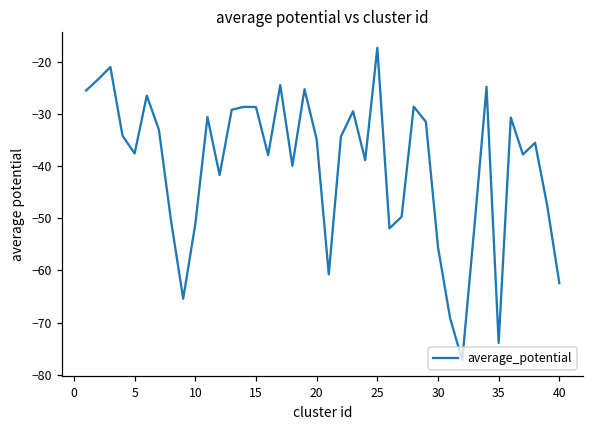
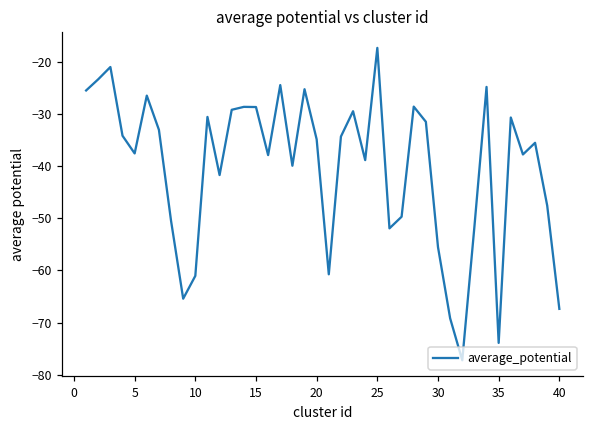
  {
    "5": -38,
-   "10": -51,
+   "10": -61,
    "15": -29,
    "20": -35,
    "25": -17,
    "30": -56,
    "35": -74,
-   "40": -62
+   "40": -67
  }
